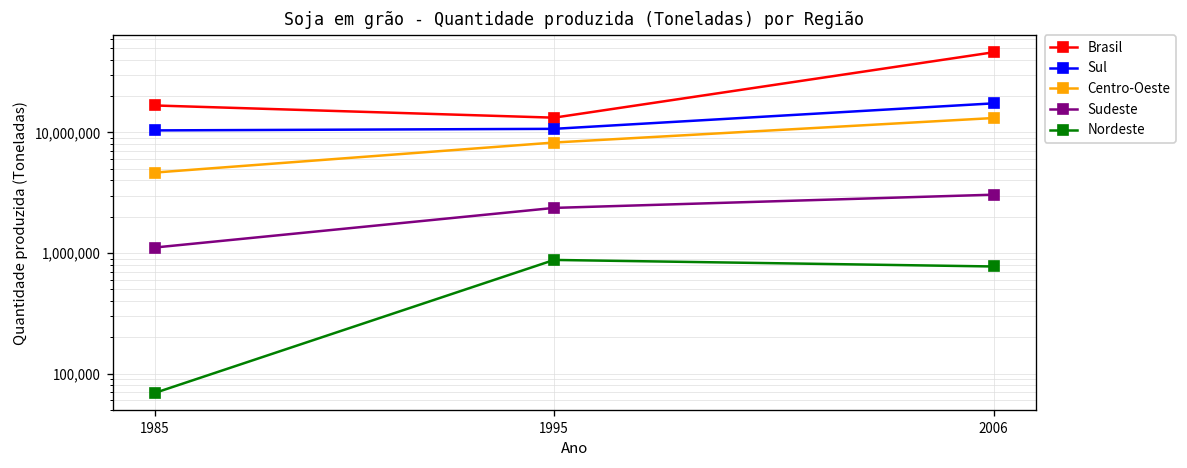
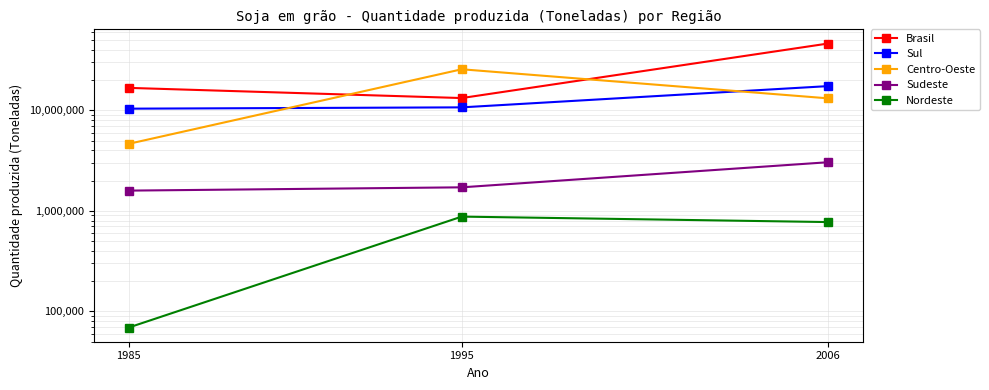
  {
    "Brasil": {
      "1985": "17,000,000",
      "1995": "13,000,000",
      "2006": "50,000,000"
    },
    "Sul": {
      "1985": "10,000,000",
      "1995": "11,000,000",
      "2006": "17,000,000"
    },
    "Centro-Oeste": {
      "1985": "5,000,000",
-     "1995": "8,000,000",
+     "1995": "26,000,000",
      "2006": "13,000,000"
    },
    "Sudeste": {
-     "1985": "1,100,000",
-     "1995": "2,400,000",
+     "1985": "1,600,000",
+     "1995": "1,700,000",
      "2006": "3,000,000"
    },
    "Nordeste": {
      "1985": "70,000",
      "1995": "900,000",
      "2006": "800,000"
    }
  }
